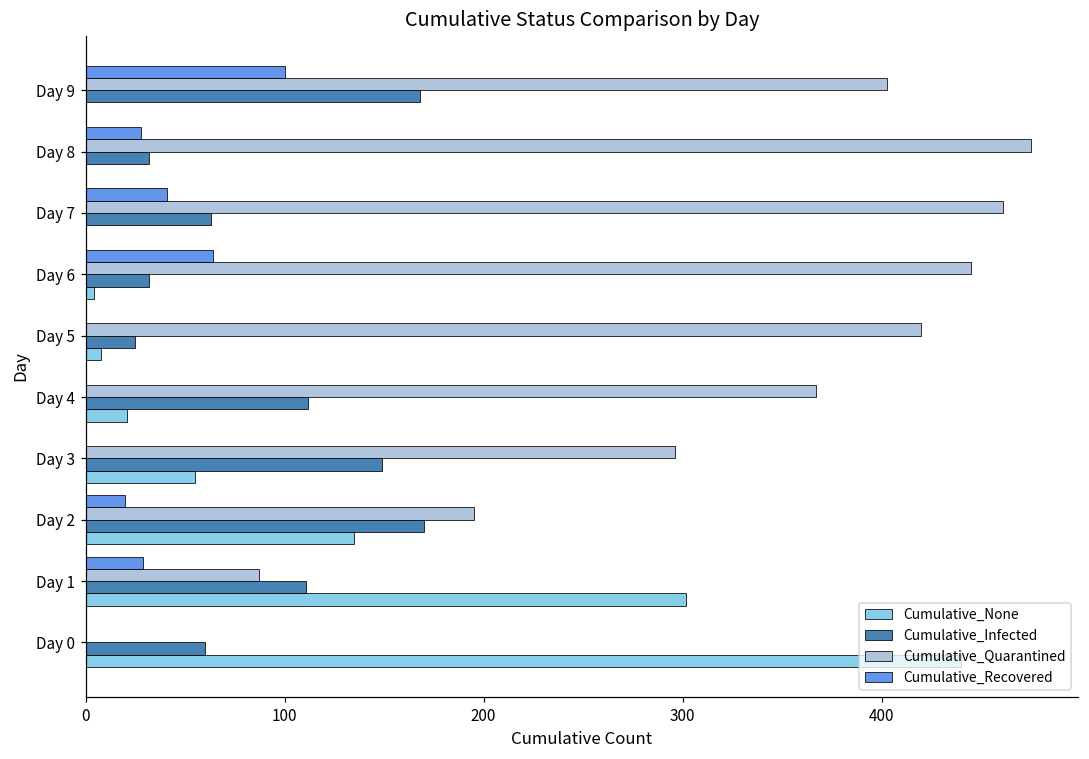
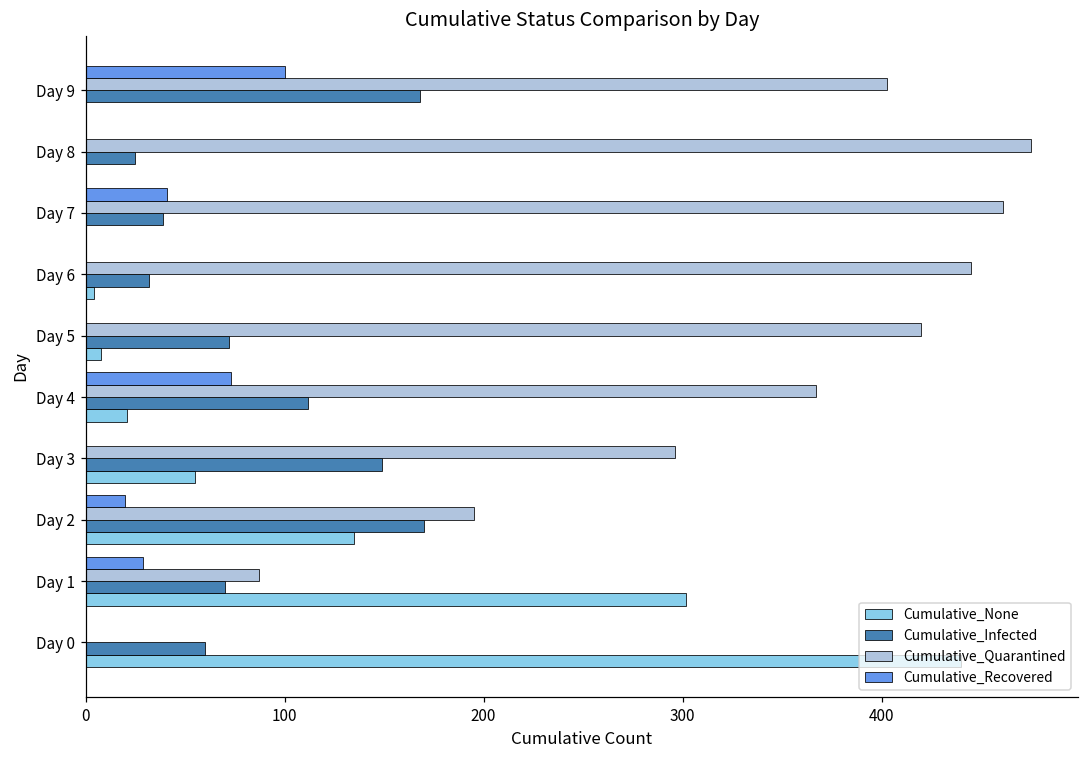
  {
    "Cumulative_Infected": {
      "Day 9": 168,
-     "Day 8": 32,
-     "Day 7": 63,
+     "Day 8": 25,
+     "Day 7": 39,
      "Day 6": 32,
-     "Day 5": 25,
+     "Day 5": 72,
      "Day 4": 112,
      "Day 3": 149,
      "Day 2": 170,
-     "Day 1": 111,
+     "Day 1": 70,
      "Day 0": 60
    },
    "Cumulative_Recovered": {
      "Day 9": 100,
-     "Day 8": 28,
+     "Day 8": 0,
      "Day 7": 41,
-     "Day 6": 64,
+     "Day 6": 0,
      "Day 5": 0,
-     "Day 4": 0,
+     "Day 4": 73,
      "Day 3": 0,
      "Day 2": 20,
      "Day 1": 29,
      "Day 0": 0
    }
  }
